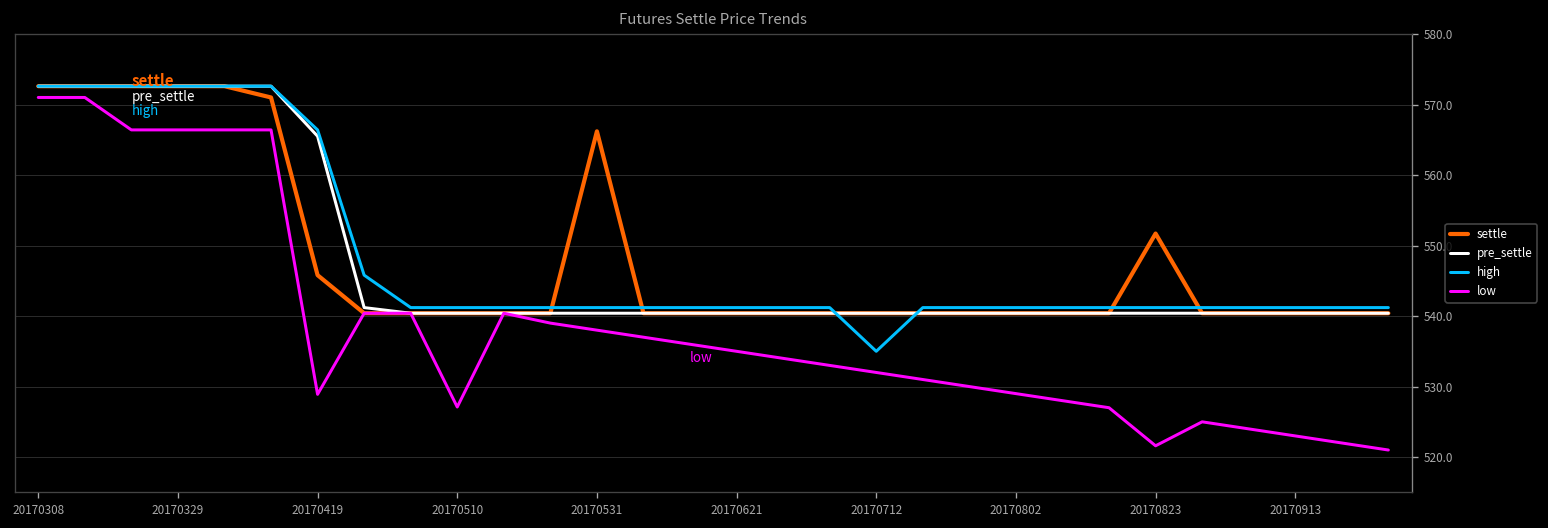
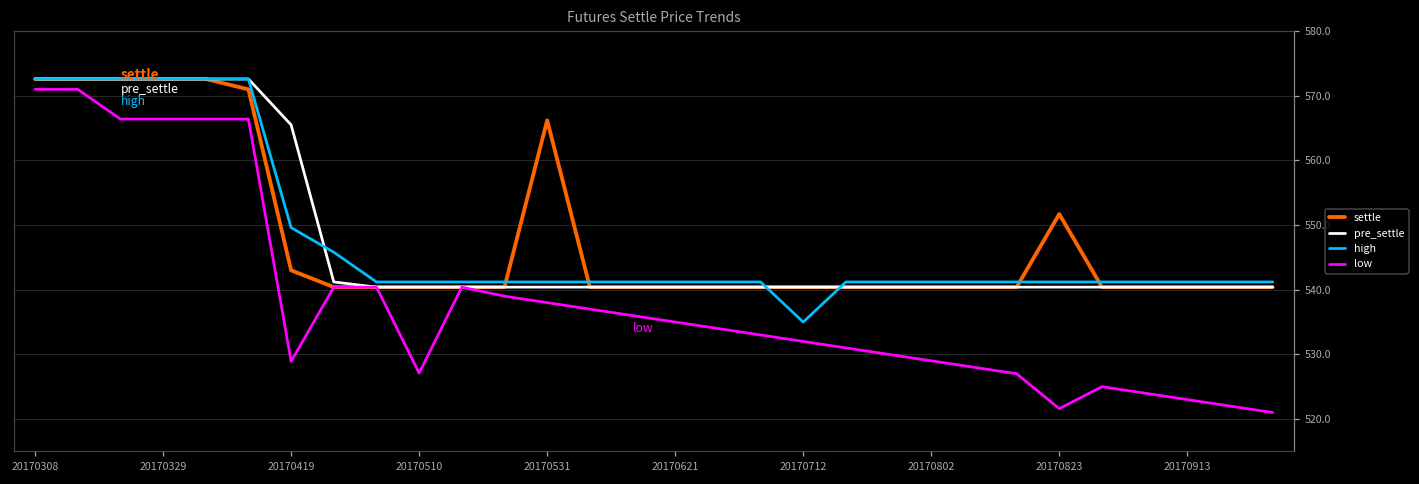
  {
    "settle": {
-     "20170419": 546,
+     "20170419": 543,
      "20170531": 566,
      "20170823": 552
    },
    "pre_settle": {
      "20170419": 566,
      "20170531": 540,
      "20170823": 540
    },
    "high": {
-     "20170419": 566,
+     "20170419": 550,
      "20170510": 541,
      "20170531": 541,
      "20170621": 541,
      "20170712": 535,
      "20170802": 541,
      "20170823": 541,
      "20170913": 541
    },
    "low": {
      "20170308": 571,
      "20170329": 566,
      "20170419": 529,
      "20170510": 527,
      "20170531": 538,
      "20170621": 535,
      "20170712": 532,
      "20170802": 529,
      "20170823": 522,
      "20170913": 523
    }
  }
